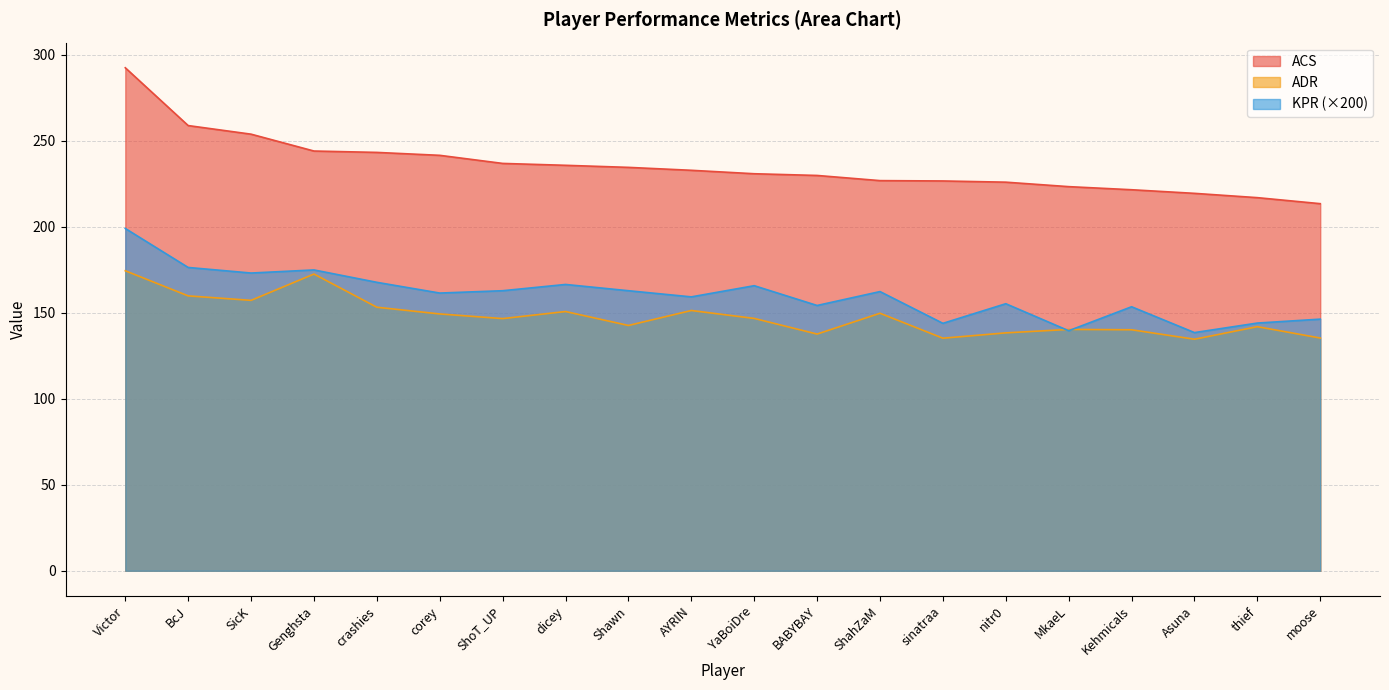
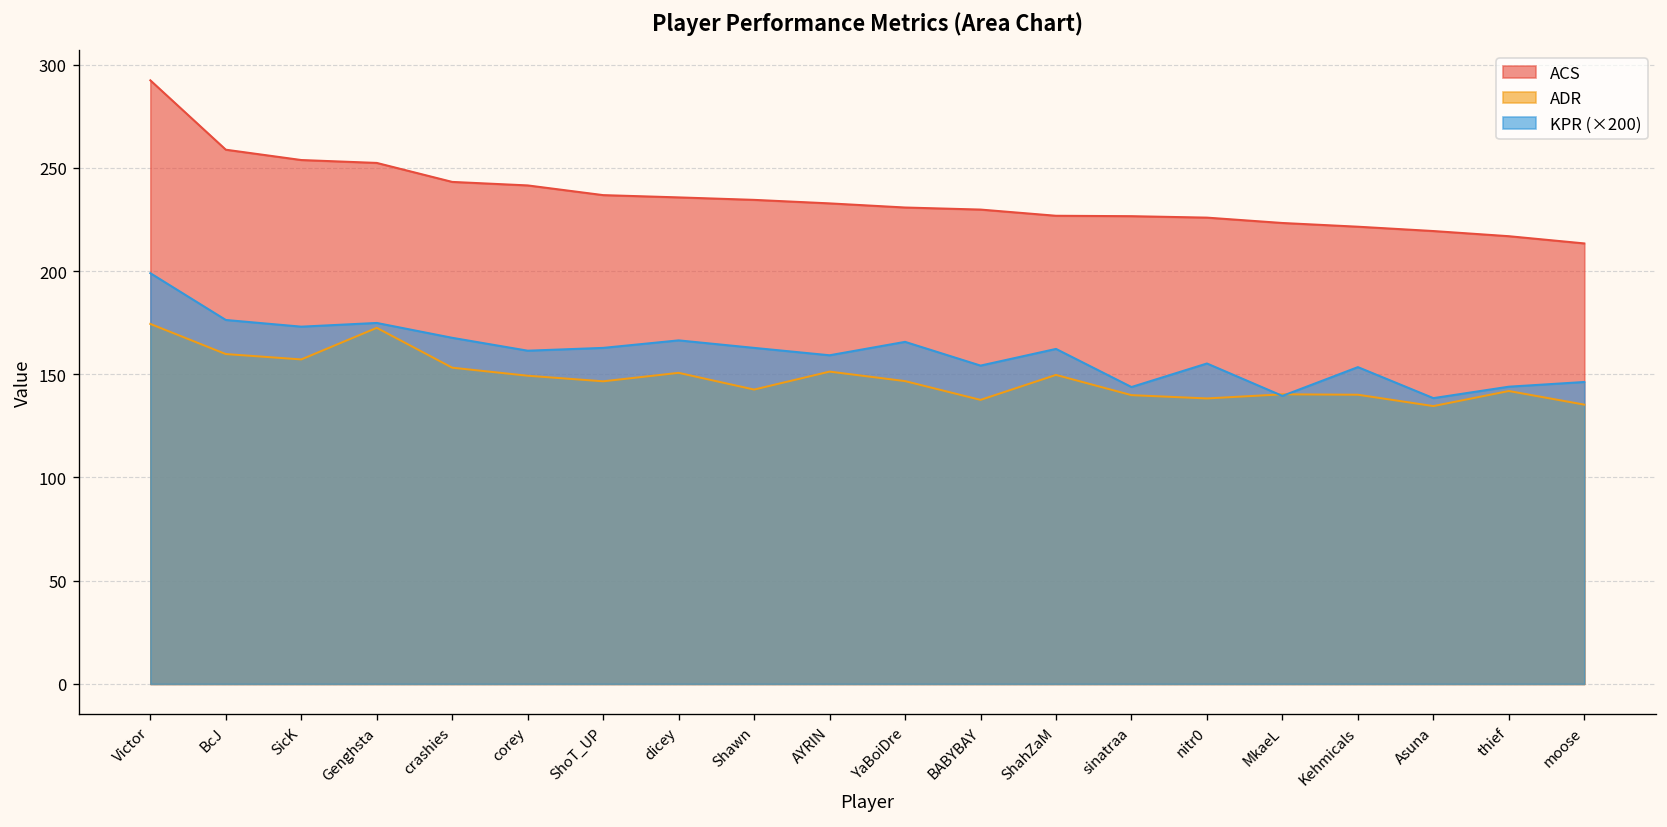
  {
    "ACS": {
      "Victor": 292,
      "BcJ": 259,
      "SicK": 254,
-     "Genghsta": 244,
+     "Genghsta": 252,
      "crashies": 243,
      "corey": 242,
      "ShoT_UP": 237,
      "dicey": 236,
      "Shawn": 235,
      "AYRIN": 233,
      "YaBoiDre": 231,
      "BABYBAY": 230,
      "ShahZaM": 227,
      "sinatraa": 227,
      "nitr0": 226,
      "MkaeL": 223,
      "Kehmicals": 222,
      "Asuna": 219,
      "thief": 217,
      "moose": 213
    },
    "ADR": {
      "Victor": 174,
      "BcJ": 160,
      "SicK": 157,
      "Genghsta": 173,
      "crashies": 153,
      "corey": 149,
      "ShoT_UP": 147,
      "dicey": 151,
      "Shawn": 143,
      "AYRIN": 151,
      "YaBoiDre": 147,
      "BABYBAY": 138,
      "ShahZaM": 150,
-     "sinatraa": 135,
+     "sinatraa": 140,
      "nitr0": 138,
      "Kehmicals": 140,
      "Asuna": 135,
      "thief": 142,
      "moose": 135
    },
    "KPR (×200)": {
      "Victor": 199,
      "BcJ": 176,
      "SicK": 173,
      "Genghsta": 175,
      "crashies": 168,
      "corey": 161,
      "ShoT_UP": 163,
      "dicey": 166,
      "Shawn": 163,
      "AYRIN": 159,
      "YaBoiDre": 166,
      "BABYBAY": 154,
      "ShahZaM": 162,
      "sinatraa": 144,
      "nitr0": 155,
      "Kehmicals": 153,
      "Asuna": 138,
      "thief": 144,
      "moose": 146
    }
  }
